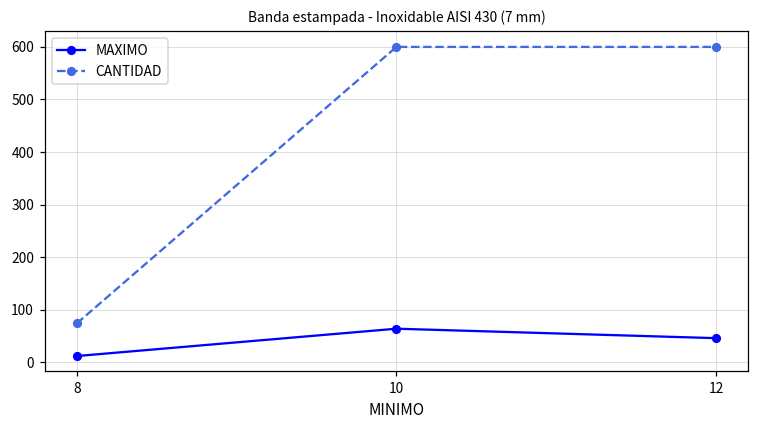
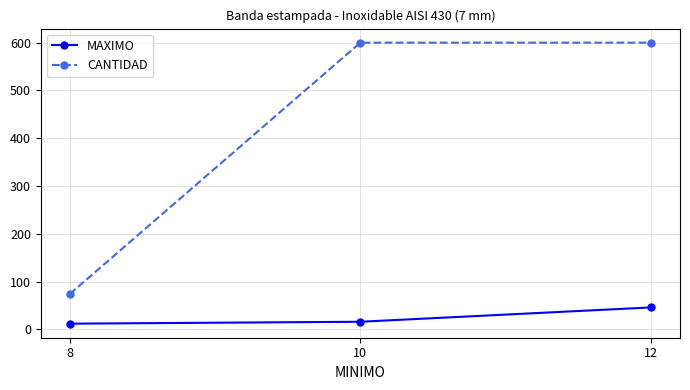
  {
    "MAXIMO": {
      "8": 10,
-     "10": 60,
+     "10": 20,
      "12": 50
    },
    "CANTIDAD": {
      "8": 70,
      "10": 600,
      "12": 600
    }
  }
